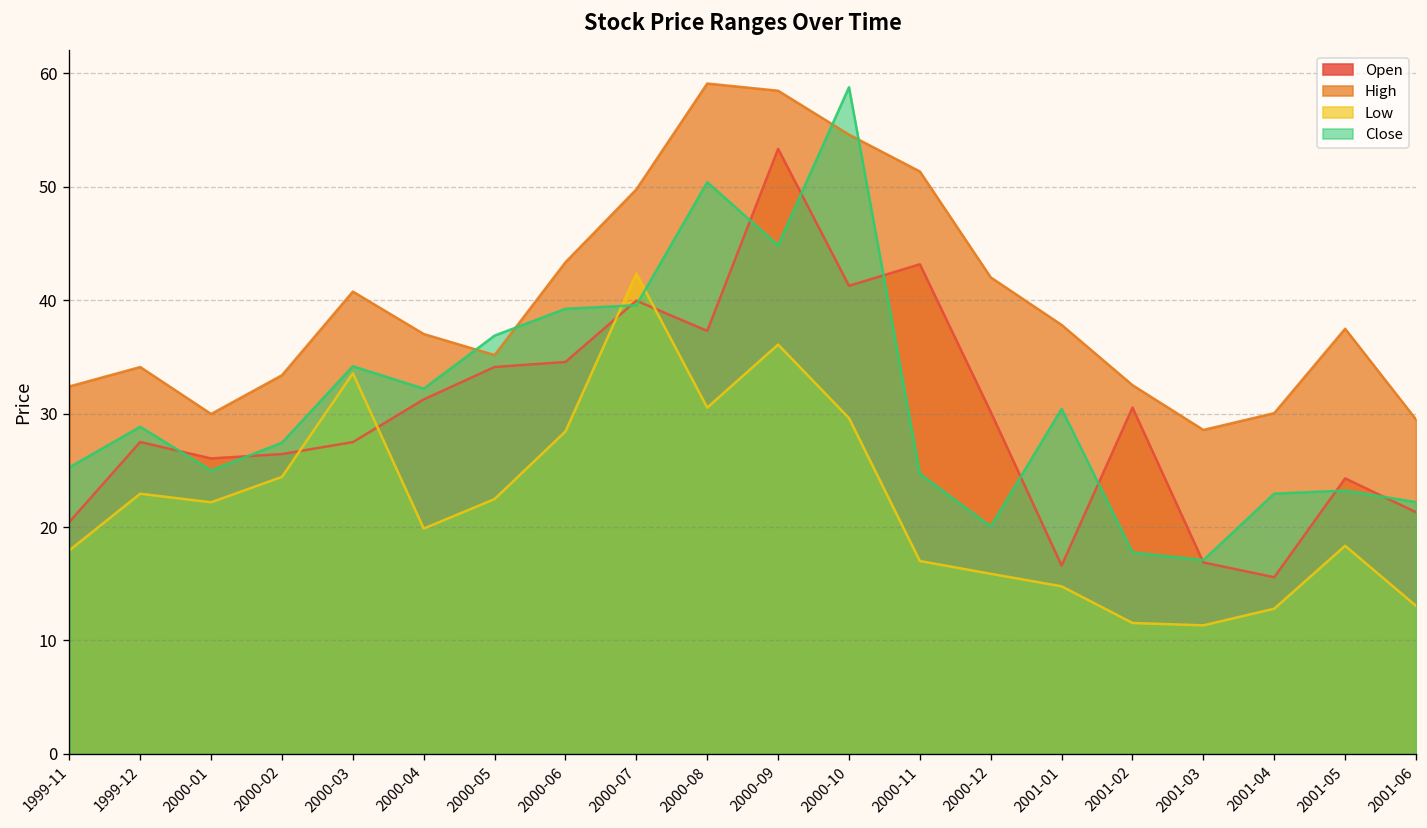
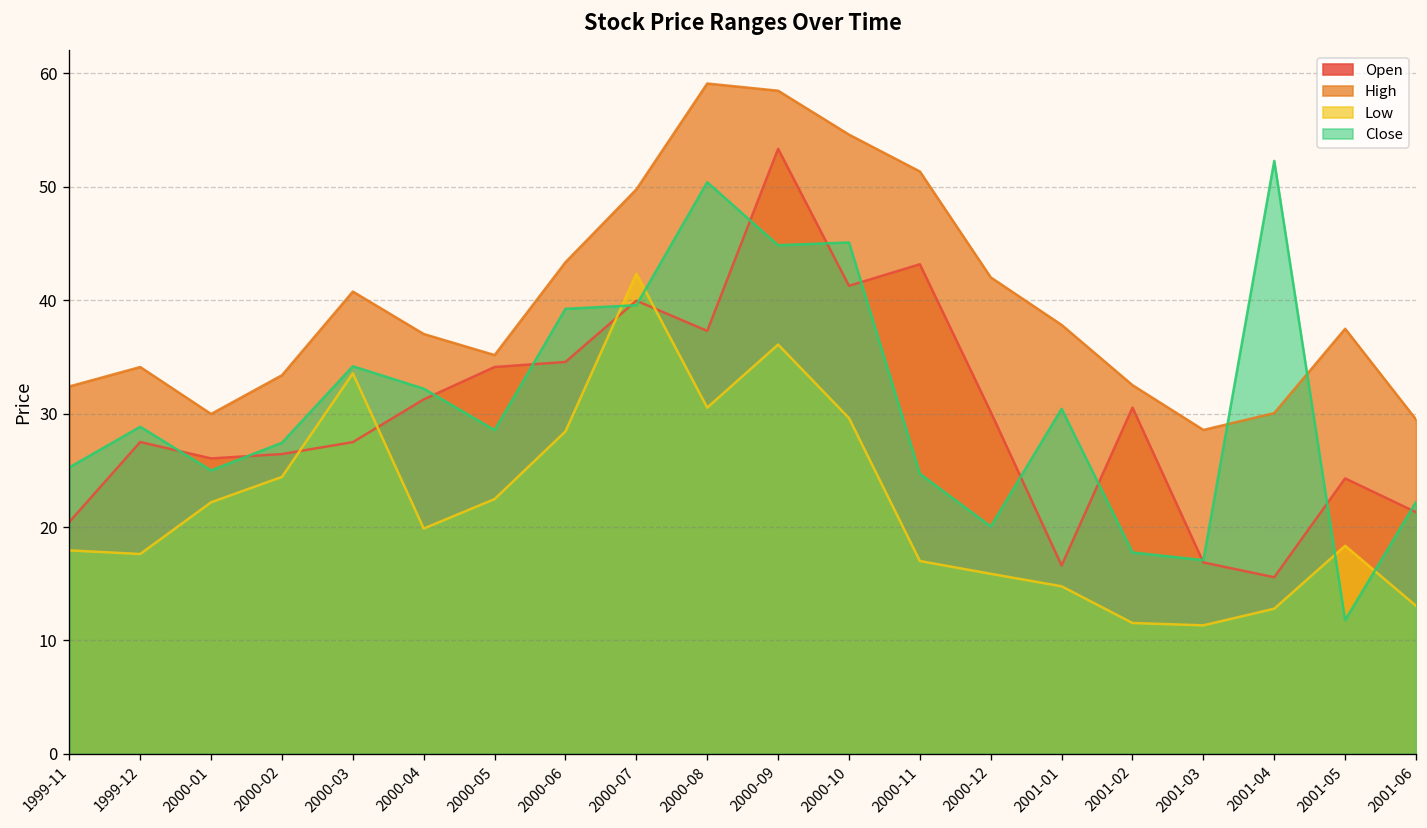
  {
    "Low": {
      "1999-11": 18,
-     "1999-12": 23,
+     "1999-12": 18,
      "2000-01": 22,
      "2000-02": 24,
      "2000-03": 34,
      "2000-04": 20,
      "2000-05": 22,
      "2000-06": 28,
      "2000-07": 42,
      "2000-08": 31,
      "2000-09": 36,
      "2000-10": 30,
      "2000-11": 17,
      "2000-12": 16,
      "2001-01": 15,
      "2001-02": 12,
      "2001-03": 11,
      "2001-04": 13,
      "2001-05": 18,
      "2001-06": 13
    },
    "Close": {
      "1999-11": 25,
      "1999-12": 29,
      "2000-01": 25,
      "2000-02": 27,
      "2000-03": 34,
      "2000-04": 32,
-     "2000-05": 37,
+     "2000-05": 29,
      "2000-06": 39,
      "2000-07": 40,
      "2000-08": 50,
      "2000-09": 45,
-     "2000-10": 59,
+     "2000-10": 45,
      "2000-11": 25,
      "2000-12": 20,
      "2001-01": 30,
      "2001-02": 18,
-     "2001-04": 23,
-     "2001-05": 23,
+     "2001-04": 52,
+     "2001-05": 12,
      "2001-06": 22
    }
  }
